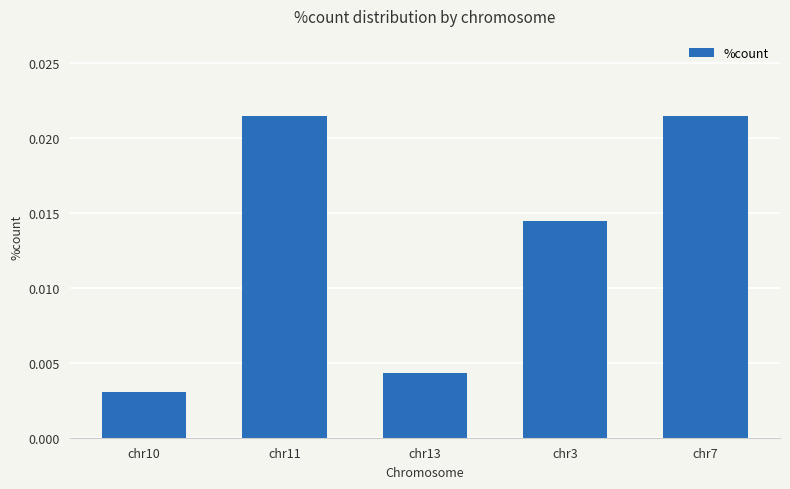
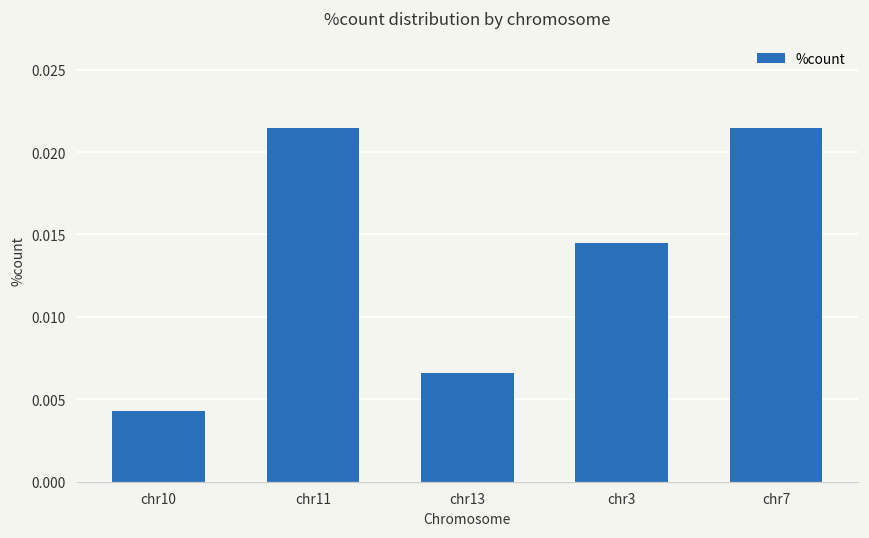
  {
-   "chr10": 0.0030,
+   "chr10": 0.0043,
    "chr11": 0.0215,
-   "chr13": 0.0043,
+   "chr13": 0.0066,
    "chr3": 0.0145,
    "chr7": 0.0215
  }
